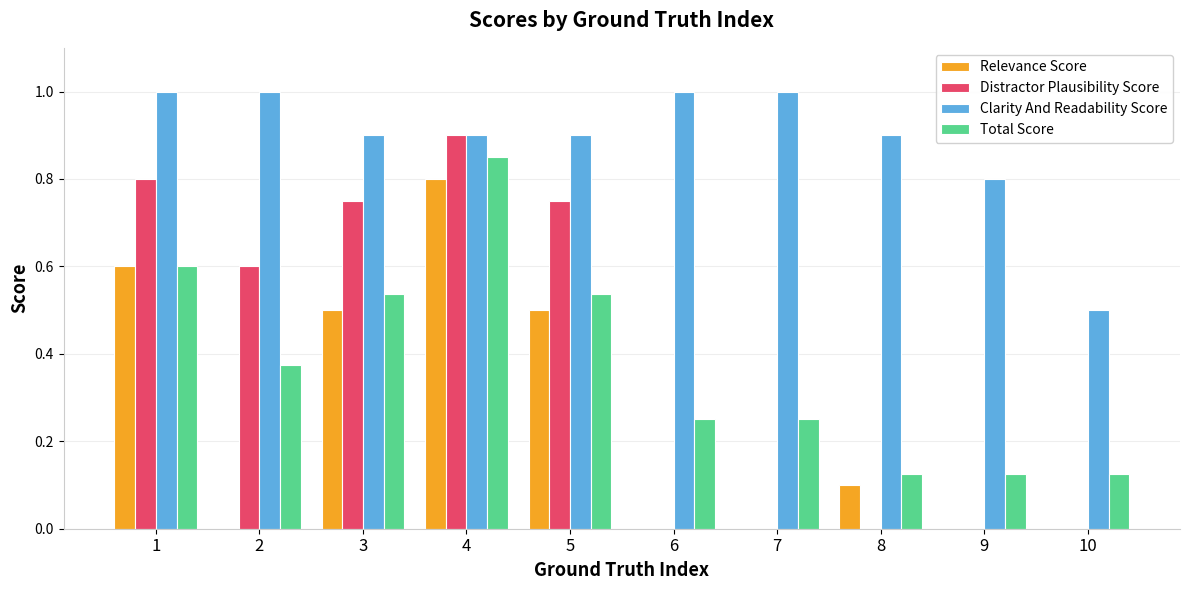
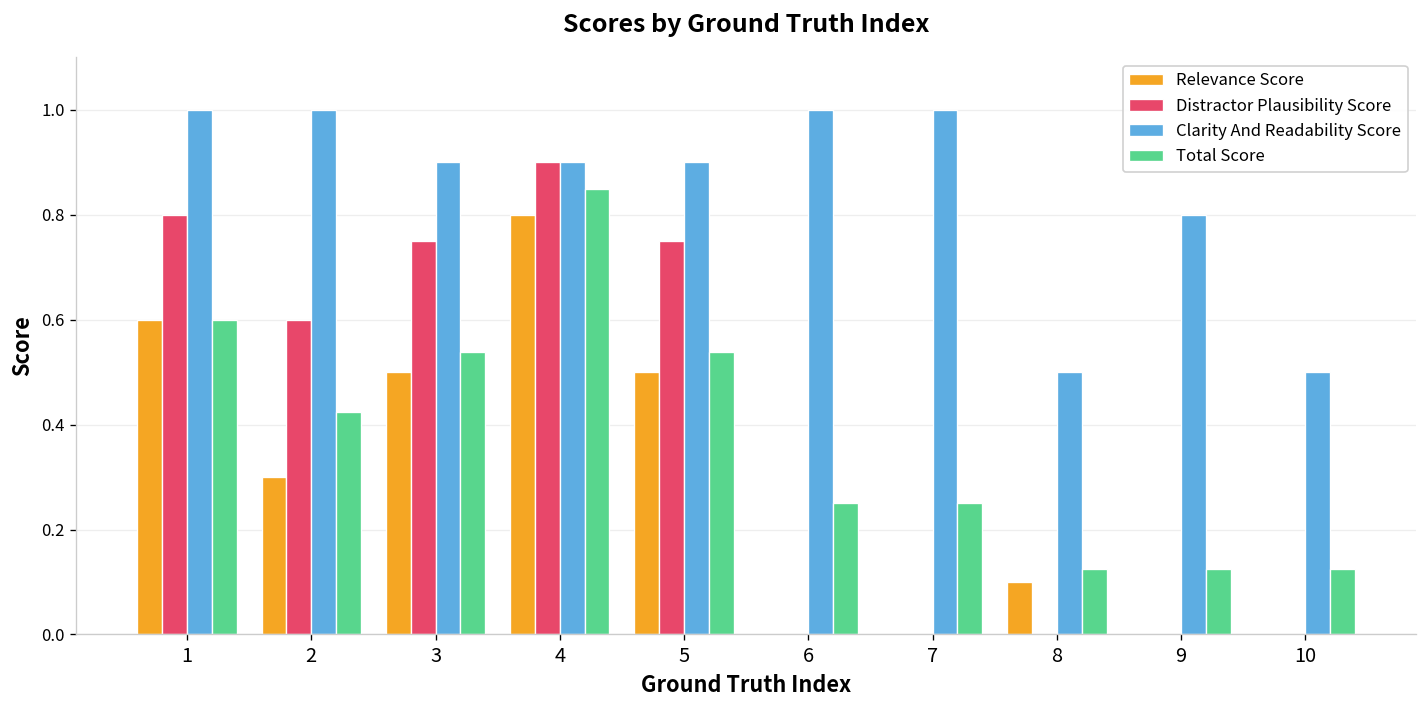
  {
    "Relevance Score": {
      "1": 0.6,
-     "2": 0.0,
+     "2": 0.3,
      "3": 0.5,
      "4": 0.8,
      "5": 0.5,
      "6": 0.0,
      "7": 0.0,
      "8": 0.1,
      "9": 0.0,
      "10": 0.0
    },
    "Distractor Plausibility Score": {
      "1": 0.80,
      "2": 0.60,
      "3": 0.75,
      "4": 0.90,
      "5": 0.75,
      "6": 0.00,
      "7": 0.00,
      "8": 0.00,
      "9": 0.00,
      "10": 0.00
    },
    "Clarity And Readability Score": {
      "1": 1.0,
      "2": 1.0,
      "3": 0.9,
      "4": 0.9,
      "5": 0.9,
      "6": 1.0,
      "7": 1.0,
-     "8": 0.9,
+     "8": 0.5,
      "9": 0.8,
      "10": 0.5
    },
    "Total Score": {
      "1": 0.60,
-     "2": 0.38,
+     "2": 0.42,
      "3": 0.54,
      "4": 0.85,
      "5": 0.54,
      "6": 0.25,
      "7": 0.25,
      "8": 0.13,
      "9": 0.13,
      "10": 0.13
    }
  }
